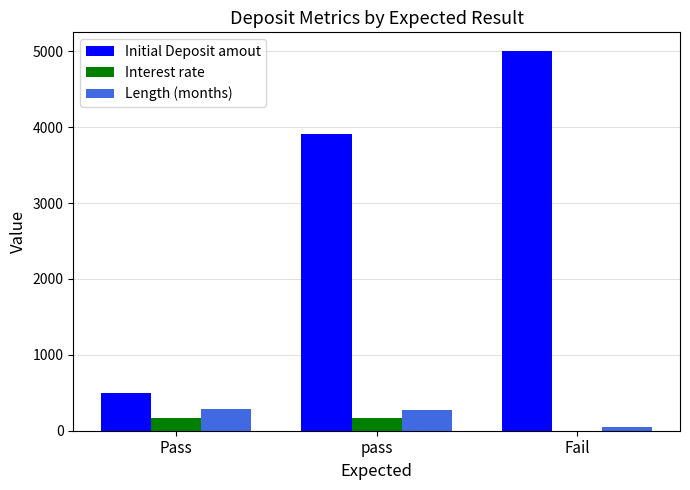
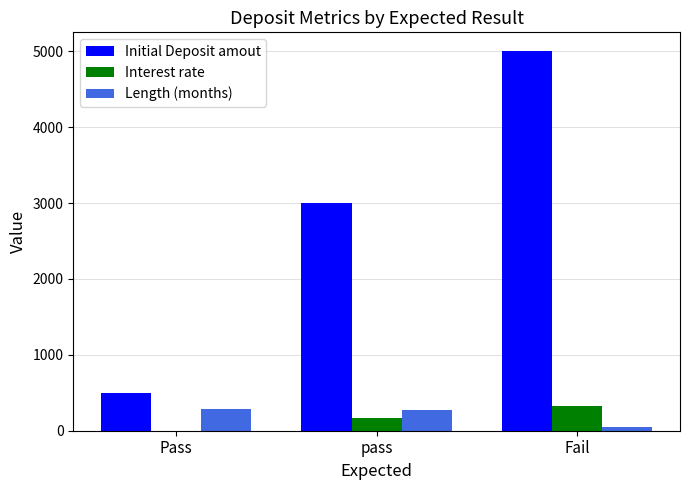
  {
    "Initial Deposit amout": {
      "Pass": 500,
-     "pass": 3900,
+     "pass": 3000,
      "Fail": 5000
    },
    "Interest rate": {
-     "Pass": 200,
+     "Pass": 0,
      "pass": 200,
-     "Fail": 0
+     "Fail": 300
    },
    "Length (months)": {
      "Pass": 300,
      "pass": 300,
      "Fail": 0
    }
  }
